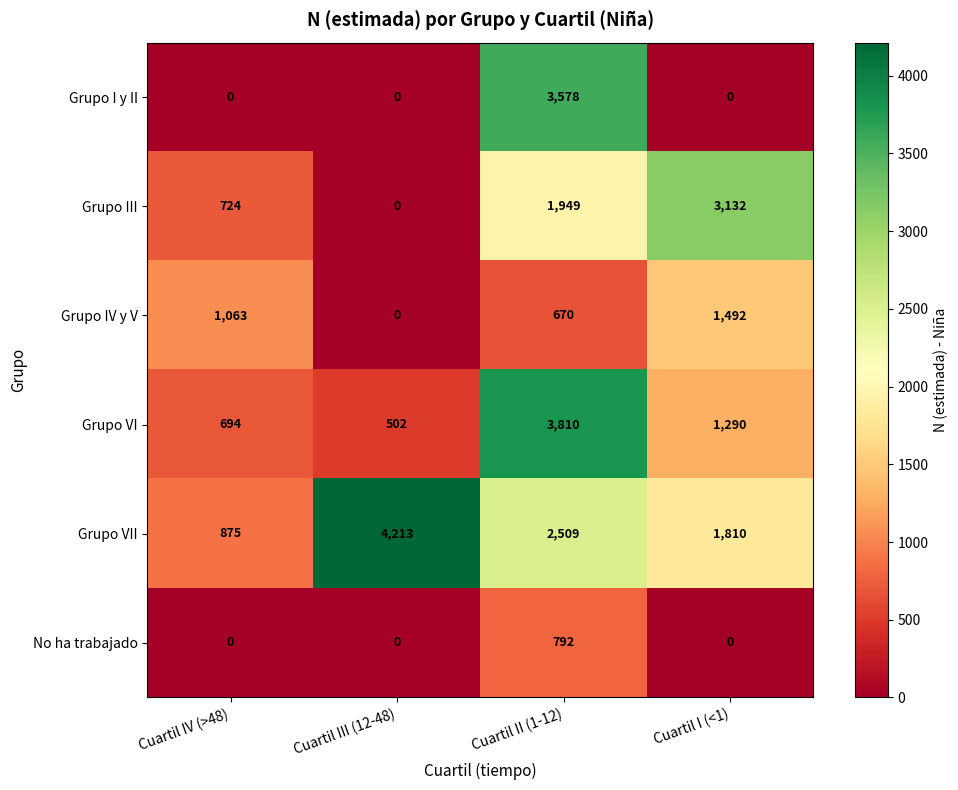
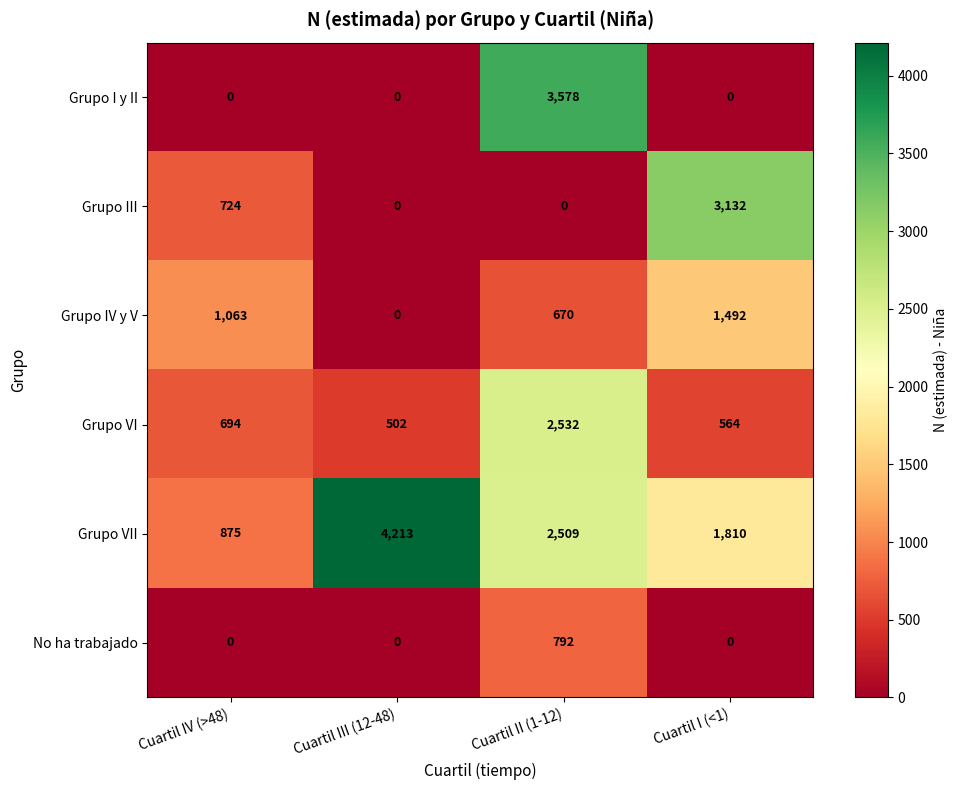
  {
    "Grupo I y II": {
      "Cuartil IV (>48)": "0",
      "Cuartil III (12-48)": "0",
      "Cuartil II (1-12)": "3,578",
      "Cuartil I (<1)": "0"
    },
    "Grupo III": {
      "Cuartil IV (>48)": "724",
      "Cuartil III (12-48)": "0",
-     "Cuartil II (1-12)": "1,949",
+     "Cuartil II (1-12)": "0",
      "Cuartil I (<1)": "3,132"
    },
    "Grupo IV y V": {
      "Cuartil IV (>48)": "1,063",
      "Cuartil III (12-48)": "0",
      "Cuartil II (1-12)": "670",
      "Cuartil I (<1)": "1,492"
    },
    "Grupo VI": {
      "Cuartil IV (>48)": "694",
      "Cuartil III (12-48)": "502",
-     "Cuartil II (1-12)": "3,810",
-     "Cuartil I (<1)": "1,290"
+     "Cuartil II (1-12)": "2,532",
+     "Cuartil I (<1)": "564"
    },
    "Grupo VII": {
      "Cuartil IV (>48)": "875",
      "Cuartil III (12-48)": "4,213",
      "Cuartil II (1-12)": "2,509",
      "Cuartil I (<1)": "1,810"
    },
    "No ha trabajado": {
      "Cuartil IV (>48)": "0",
      "Cuartil III (12-48)": "0",
      "Cuartil II (1-12)": "792",
      "Cuartil I (<1)": "0"
    }
  }
